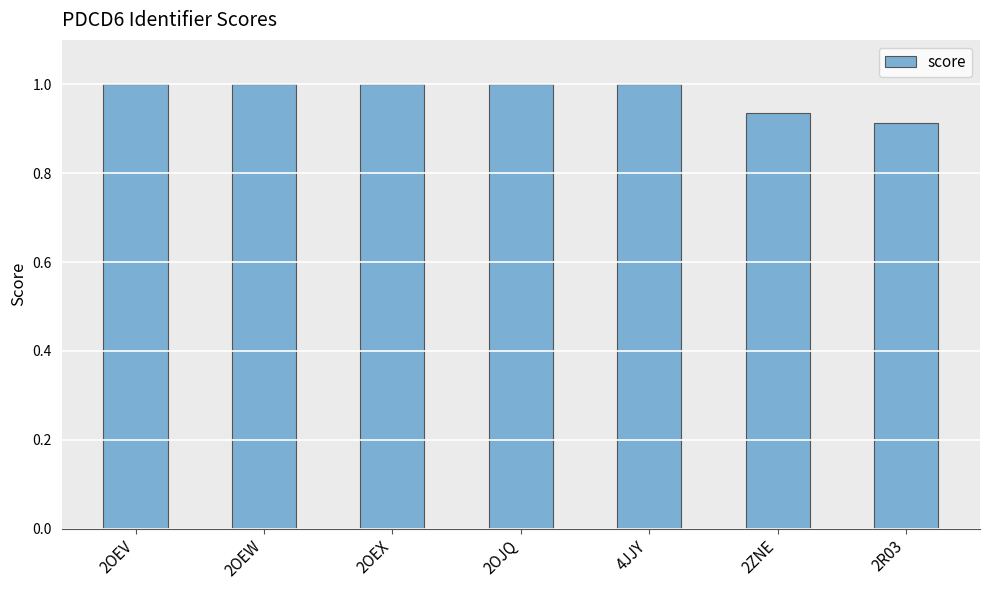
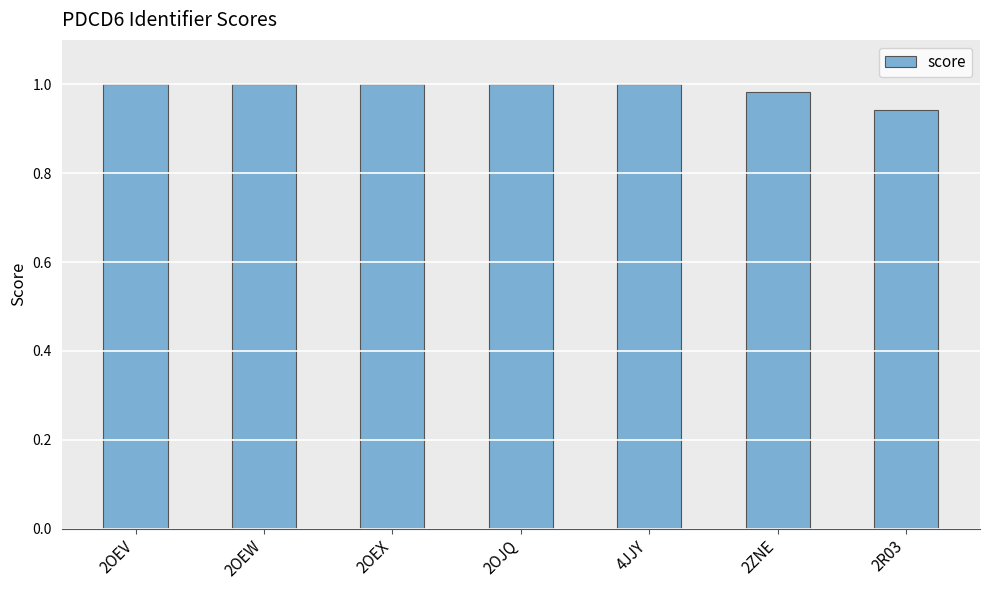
  {
    "2OEV": 1.00,
    "2OEW": 1.00,
    "2OEX": 1.00,
    "2OJQ": 1.00,
    "4JJY": 1.00,
-   "2ZNE": 0.93,
-   "2R03": 0.91
+   "2ZNE": 0.98,
+   "2R03": 0.94
  }
